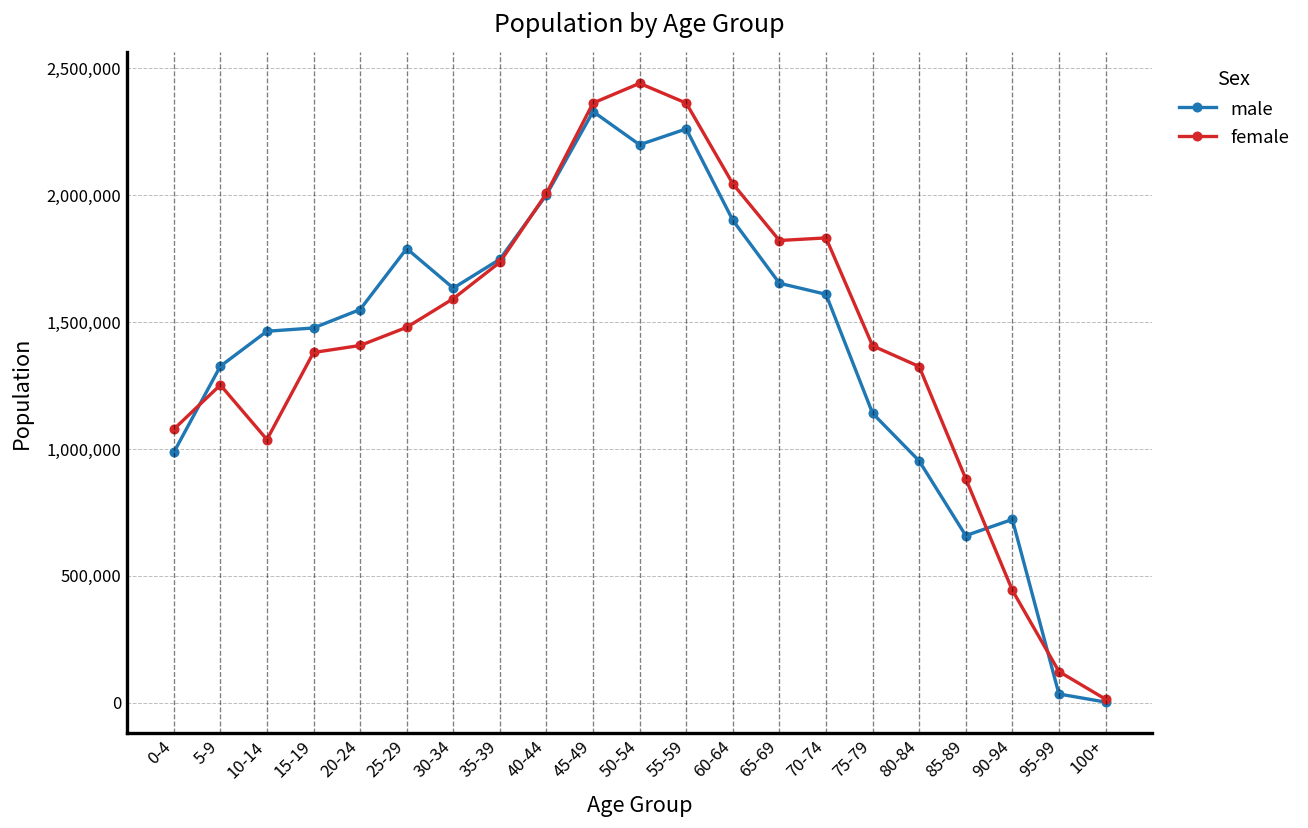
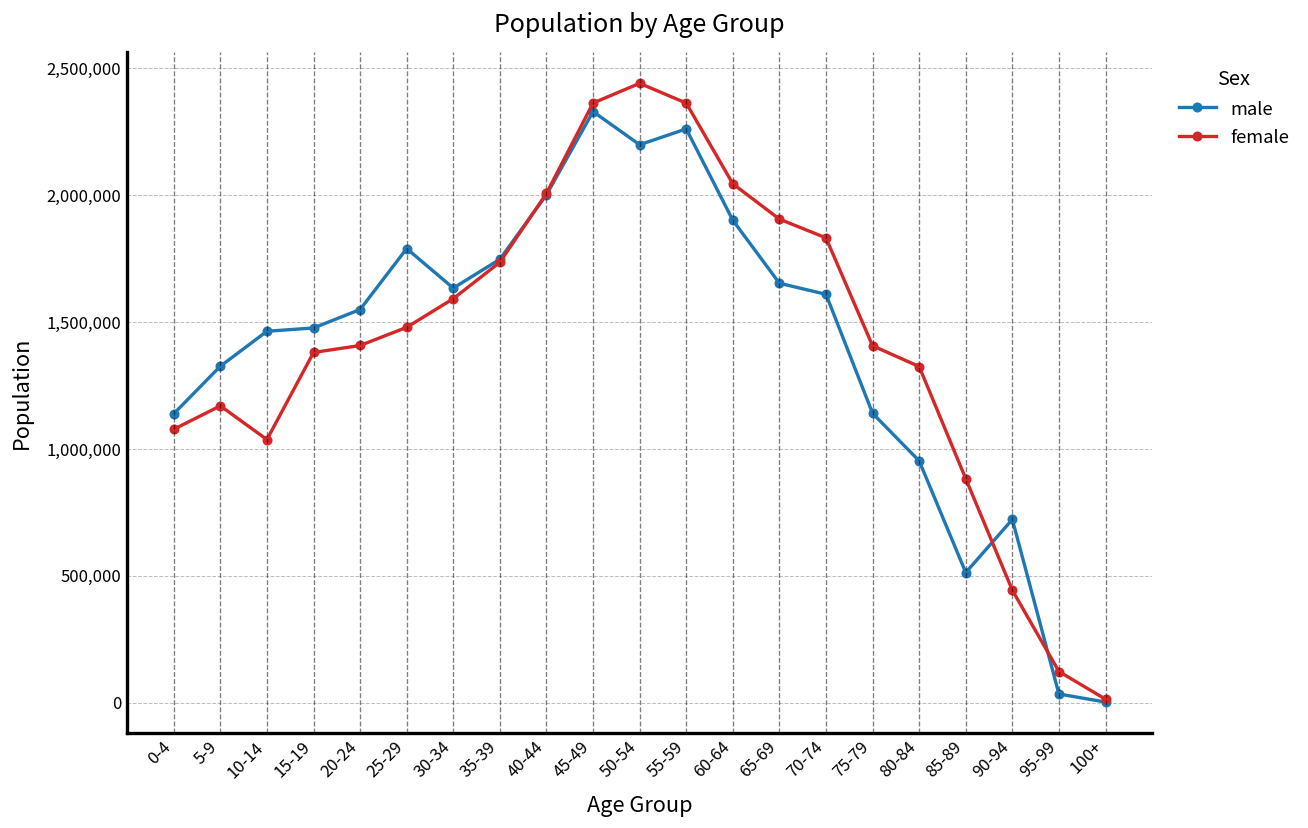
  {
    "male": {
-     "0-4": "990,000",
+     "0-4": "1,140,000",
      "5-9": "1,330,000",
      "10-14": "1,460,000",
      "15-19": "1,480,000",
      "20-24": "1,550,000",
      "25-29": "1,790,000",
      "30-34": "1,630,000",
      "45-49": "2,330,000",
      "50-54": "2,200,000",
      "55-59": "2,260,000",
      "60-64": "1,900,000",
      "65-69": "1,650,000",
      "70-74": "1,610,000",
      "75-79": "1,140,000",
      "80-84": "950,000",
-     "85-89": "660,000",
+     "85-89": "510,000",
      "90-94": "720,000",
      "95-99": "30,000"
    },
    "female": {
      "0-4": "1,080,000",
-     "5-9": "1,250,000",
+     "5-9": "1,170,000",
      "10-14": "1,040,000",
      "15-19": "1,380,000",
      "20-24": "1,410,000",
      "25-29": "1,480,000",
      "30-34": "1,590,000",
      "45-49": "2,360,000",
      "50-54": "2,440,000",
      "55-59": "2,360,000",
      "60-64": "2,040,000",
-     "65-69": "1,820,000",
+     "65-69": "1,910,000",
      "70-74": "1,830,000",
      "75-79": "1,410,000",
      "80-84": "1,320,000",
      "85-89": "880,000",
      "90-94": "440,000",
      "95-99": "120,000"
    }
  }
